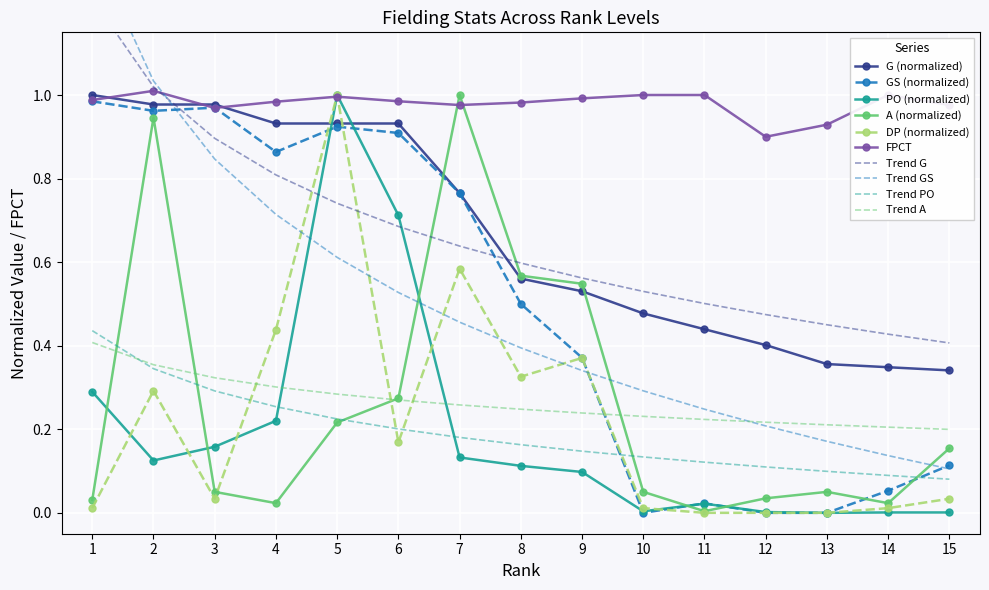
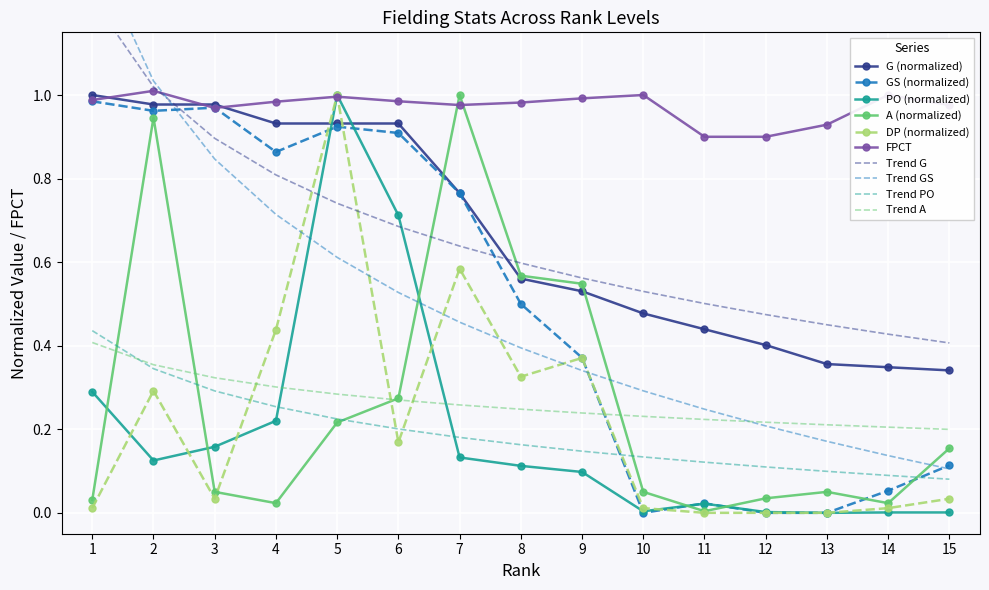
  {
    "DP (normalized)": {
      "1": 0.01,
      "2": 0.29,
      "3": 0.03,
      "4": 0.44,
      "6": 0.17,
      "7": 0.58,
      "8": 0.33,
      "10": 0.01,
      "14": 0.01,
      "15": 0.03
    },
    "FPCT": {
      "2": 1.01,
      "4": 0.98,
      "6": 0.99,
      "7": 0.98,
      "8": 0.98,
      "9": 0.99,
      "10": 1.0,
-     "11": 1.0,
+     "11": 0.9,
      "12": 0.9,
      "13": 0.93
    }
  }
